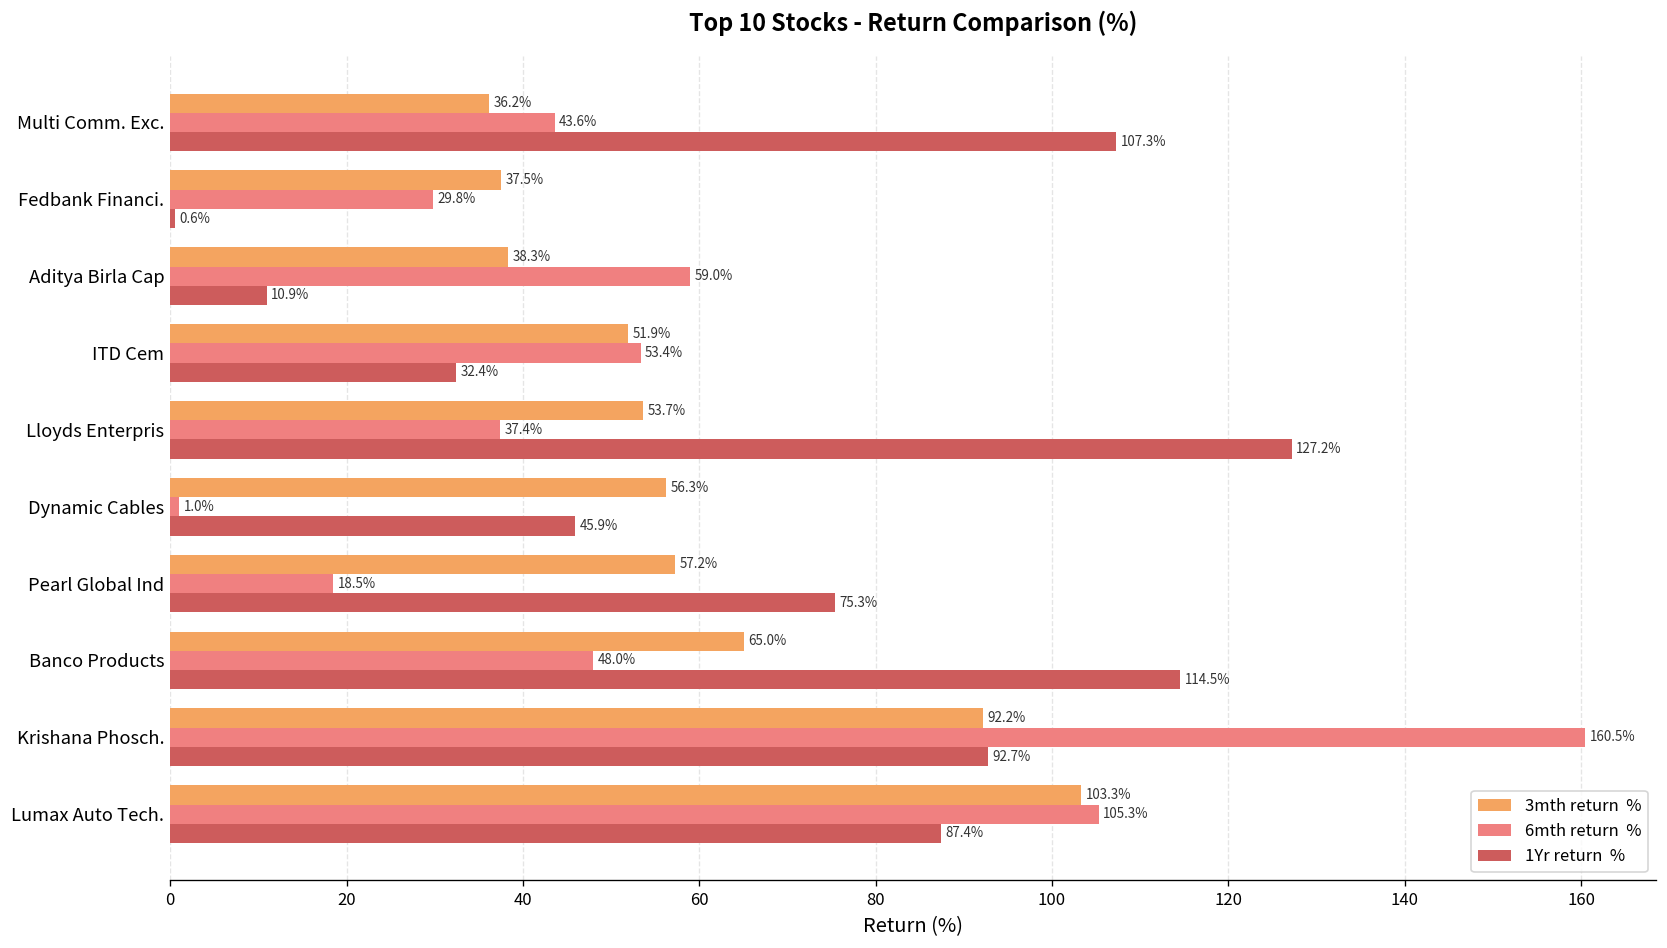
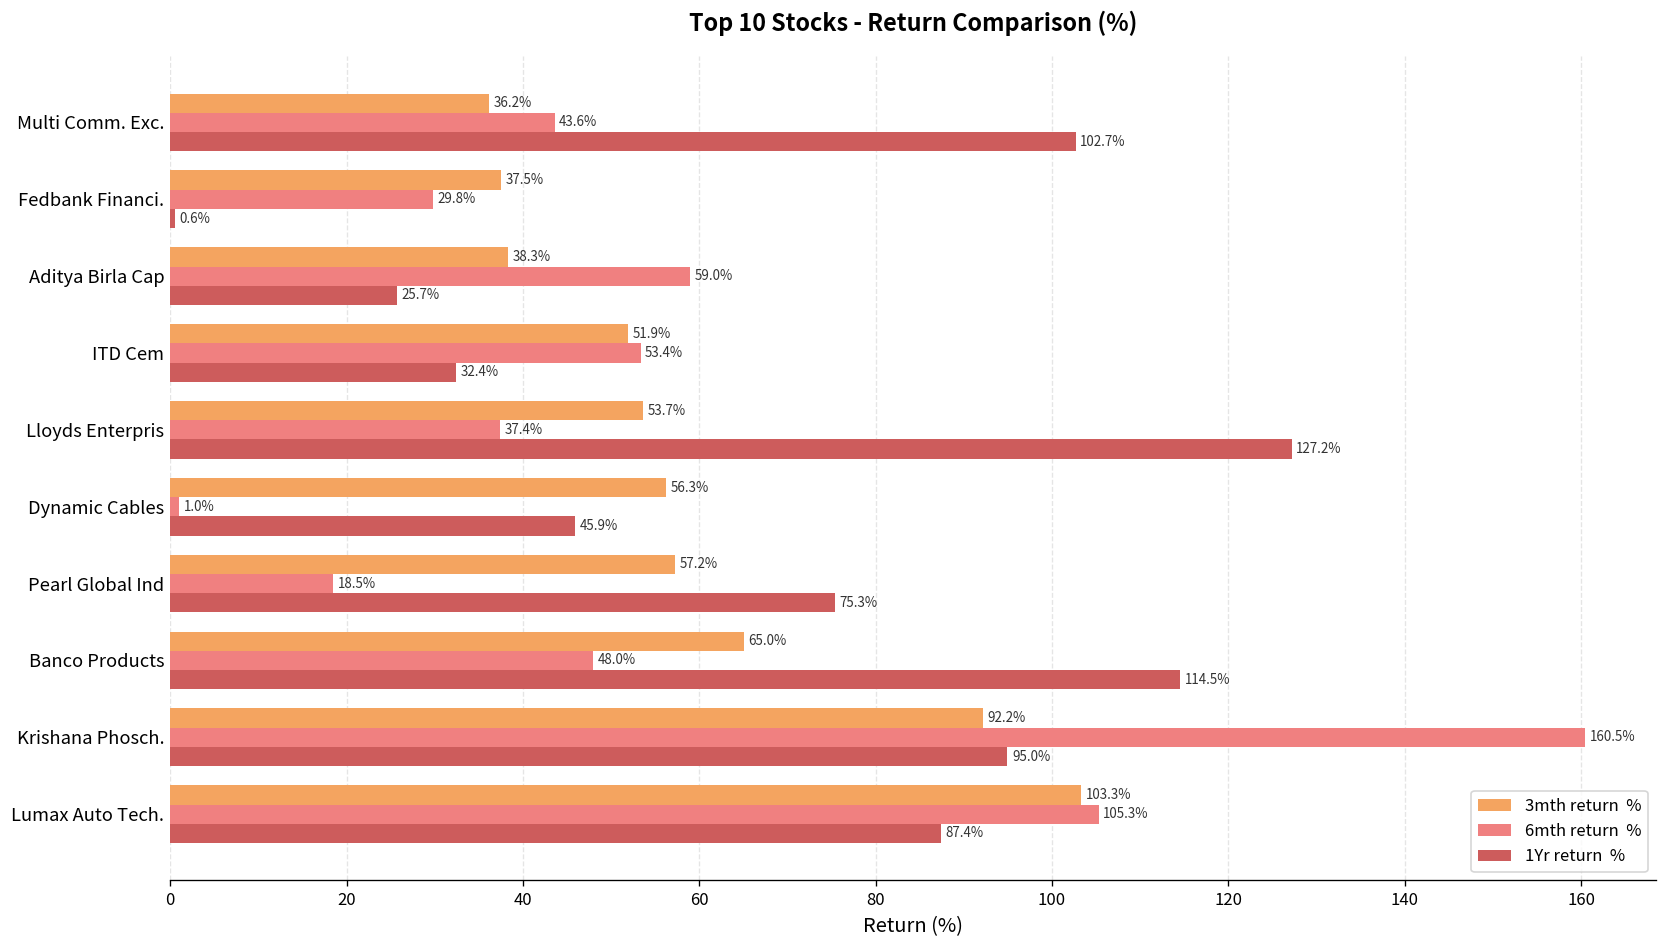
  {
    "1Yr return %": {
-     "Multi Comm. Exc.": "107.3%",
+     "Multi Comm. Exc.": "102.7%",
      "Fedbank Financi.": "0.6%",
-     "Aditya Birla Cap": "10.9%",
+     "Aditya Birla Cap": "25.7%",
      "ITD Cem": "32.4%",
      "Lloyds Enterpris": "127.2%",
      "Dynamic Cables": "45.9%",
      "Pearl Global Ind": "75.3%",
      "Banco Products": "114.5%",
-     "Krishana Phosch.": "92.7%",
+     "Krishana Phosch.": "95.0%",
      "Lumax Auto Tech.": "87.4%"
    }
  }
